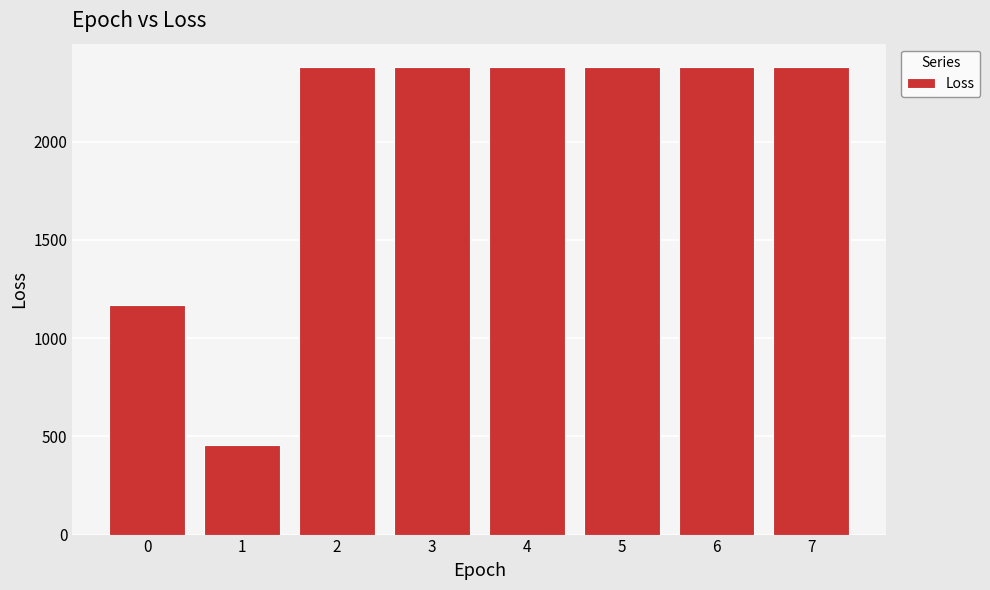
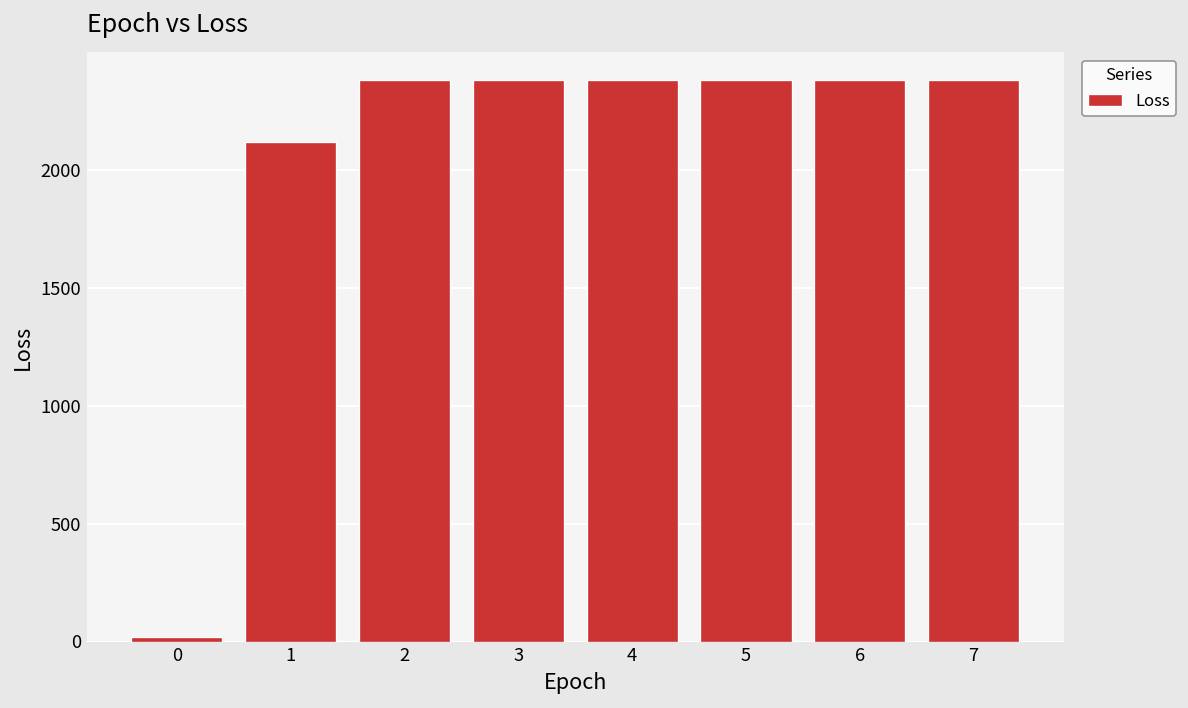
  {
-   "0": 1170,
-   "1": 450,
+   "0": 20,
+   "1": 2120,
    "2": 2380,
    "3": 2380,
    "4": 2380,
    "5": 2380,
    "6": 2380,
    "7": 2380
  }
